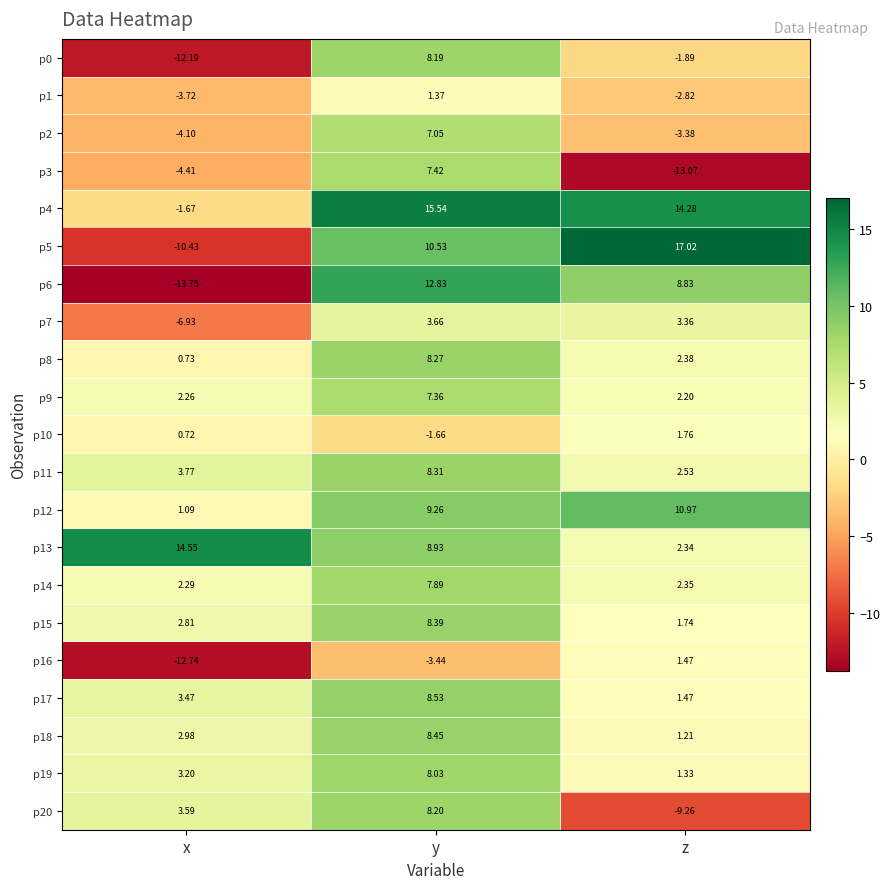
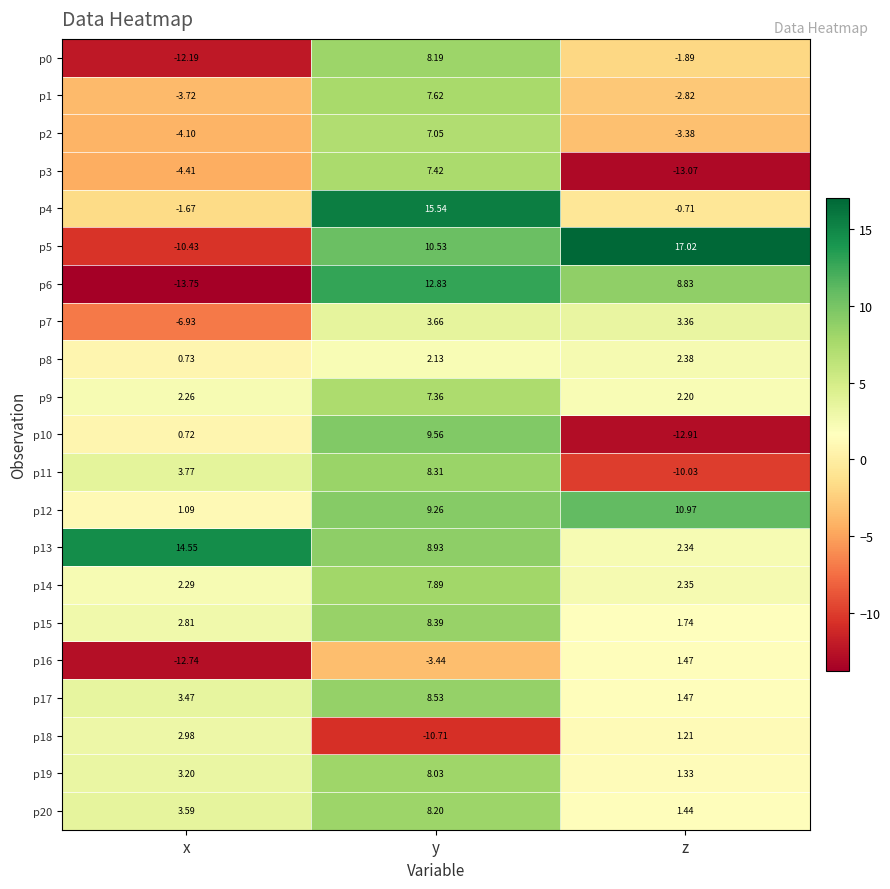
  {
    "p0": {
      "x": -12.19,
      "y": 8.19,
      "z": -1.89
    },
    "p1": {
      "x": -3.72,
-     "y": 1.37,
+     "y": 7.62,
      "z": -2.82
    },
    "p2": {
      "x": -4.10,
      "y": 7.05,
      "z": -3.38
    },
    "p3": {
      "x": -4.41,
      "y": 7.42,
      "z": -13.07
    },
    "p4": {
      "x": -1.67,
      "y": 15.54,
-     "z": 14.28
+     "z": -0.71
    },
    "p5": {
      "x": -10.43,
      "y": 10.53,
      "z": 17.02
    },
    "p6": {
      "x": -13.75,
      "y": 12.83,
      "z": 8.83
    },
    "p7": {
      "x": -6.93,
      "y": 3.66,
      "z": 3.36
    },
    "p8": {
      "x": 0.73,
-     "y": 8.27,
+     "y": 2.13,
      "z": 2.38
    },
    "p9": {
      "x": 2.26,
      "y": 7.36,
      "z": 2.20
    },
    "p10": {
      "x": 0.72,
-     "y": -1.66,
-     "z": 1.76
+     "y": 9.56,
+     "z": -12.91
    },
    "p11": {
      "x": 3.77,
      "y": 8.31,
-     "z": 2.53
+     "z": -10.03
    },
    "p12": {
      "x": 1.09,
      "y": 9.26,
      "z": 10.97
    },
    "p13": {
      "x": 14.55,
      "y": 8.93,
      "z": 2.34
    },
    "p14": {
      "x": 2.29,
      "y": 7.89,
      "z": 2.35
    },
    "p15": {
      "x": 2.81,
      "y": 8.39,
      "z": 1.74
    },
    "p16": {
      "x": -12.74,
      "y": -3.44,
      "z": 1.47
    },
    "p17": {
      "x": 3.47,
      "y": 8.53,
      "z": 1.47
    },
    "p18": {
      "x": 2.98,
-     "y": 8.45,
+     "y": -10.71,
      "z": 1.21
    },
    "p19": {
      "x": 3.20,
      "y": 8.03,
      "z": 1.33
    },
    "p20": {
      "x": 3.59,
      "y": 8.20,
-     "z": -9.26
+     "z": 1.44
    }
  }
